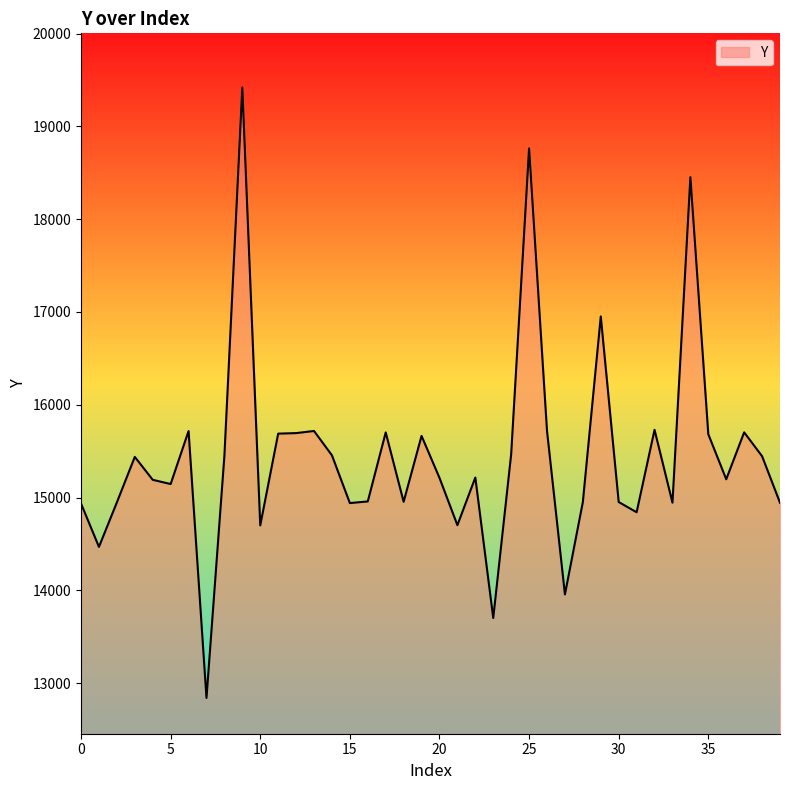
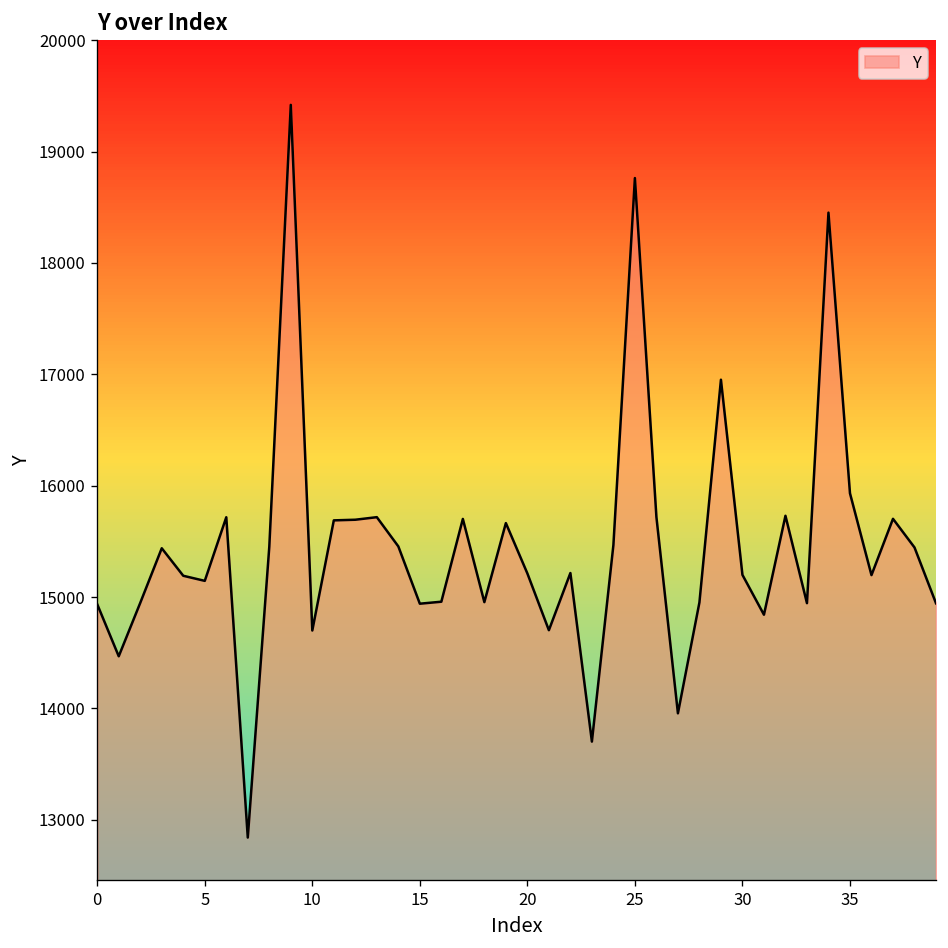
  {
    "0": 14900,
    "5": 15100,
    "10": 14700,
    "15": 14900,
    "20": 15200,
    "25": 18800,
-   "30": 15000,
-   "35": 15700
+   "30": 15200,
+   "35": 15900
  }
